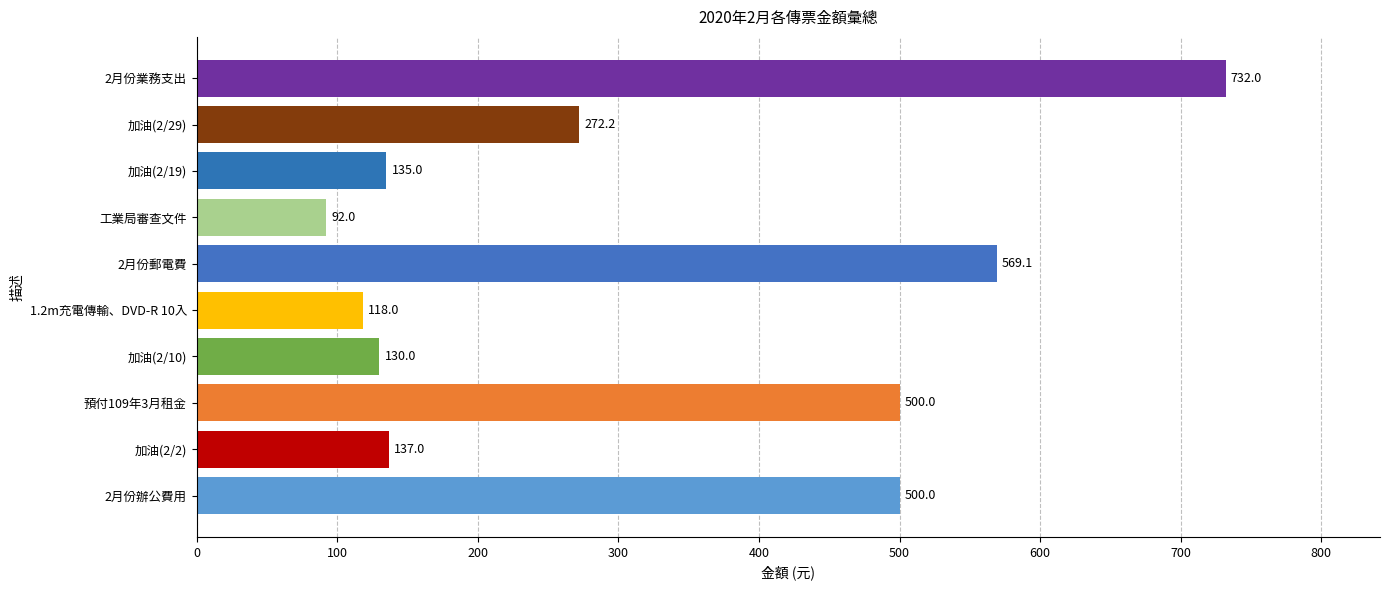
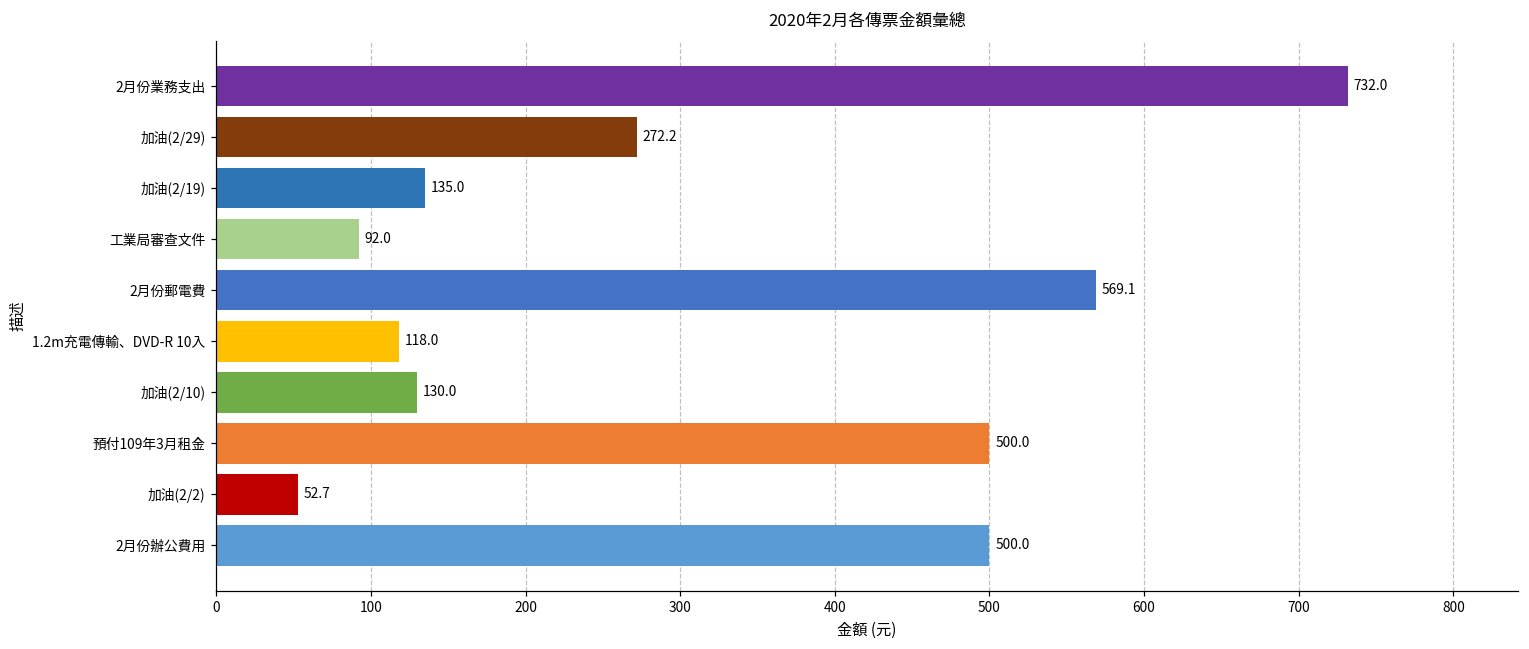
  {
    "2月份業務支出": 732.0,
    "加油(2/29)": 272.2,
    "加油(2/19)": 135.0,
    "工業局審查文件": 92.0,
    "2月份郵電費": 569.1,
    "1.2m充電傳輸、DVD-R 10入": 118.0,
    "加油(2/10)": 130.0,
    "預付109年3月租金": 500.0,
-   "加油(2/2)": 137.0,
+   "加油(2/2)": 52.7,
    "2月份辦公費用": 500.0
  }
